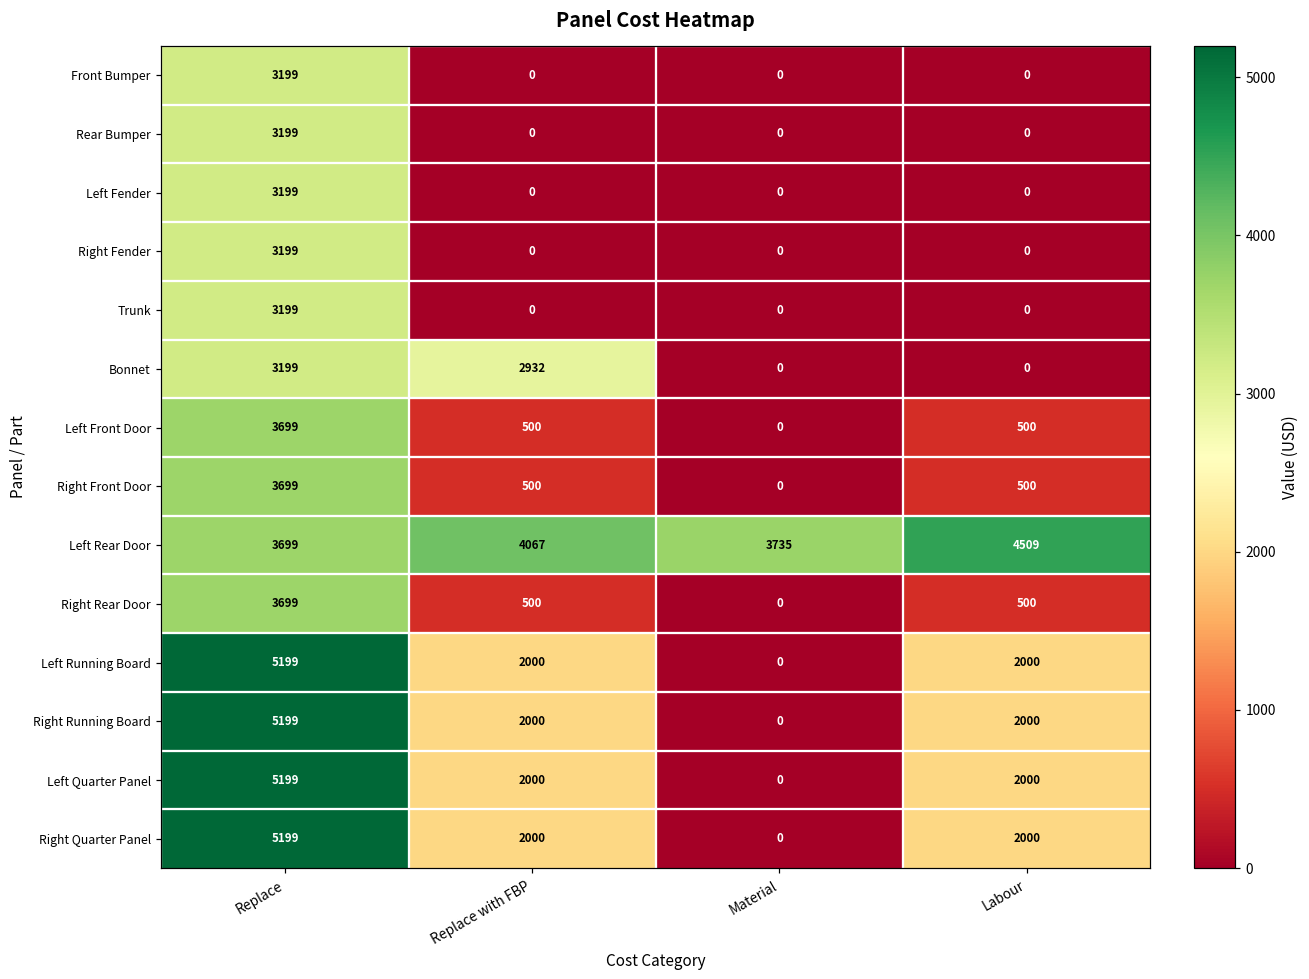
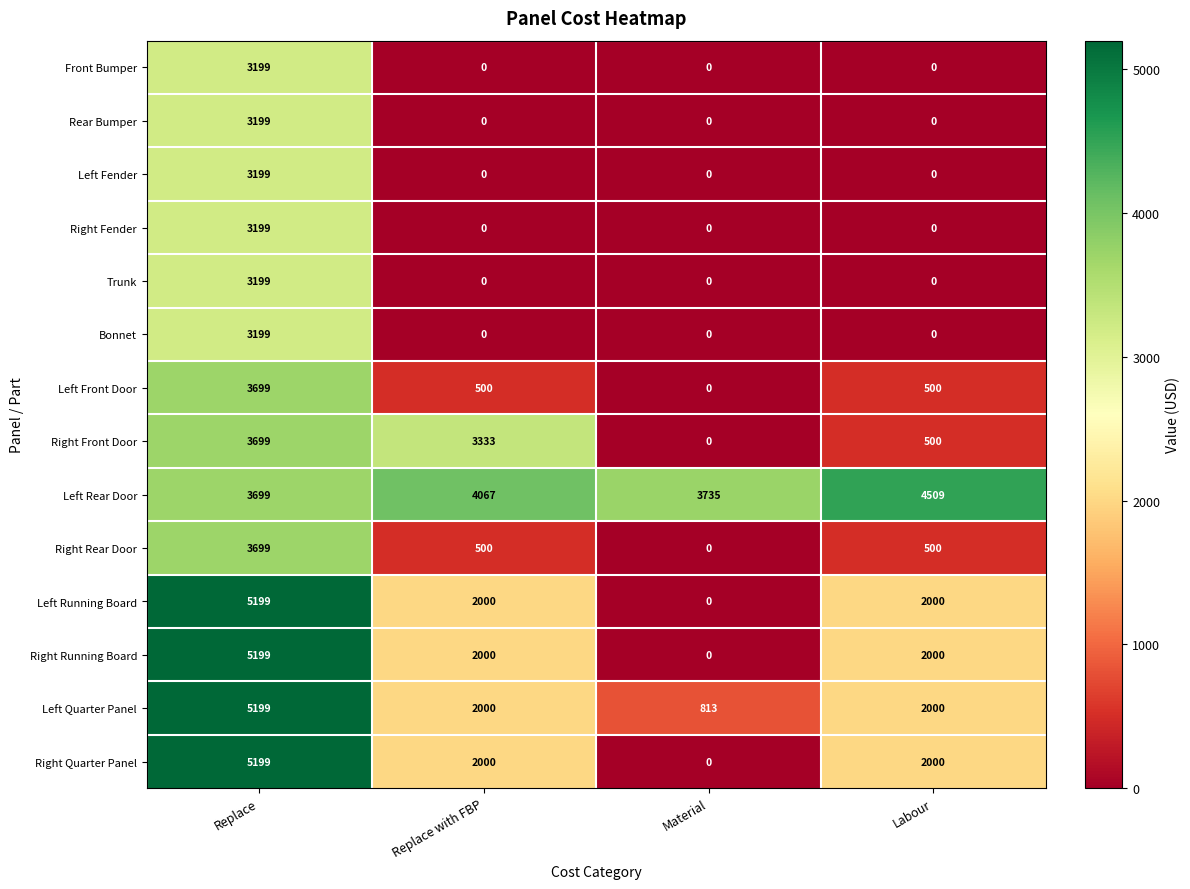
  {
    "Front Bumper": {
      "Replace": 3199,
      "Replace with FBP": 0,
      "Material": 0,
      "Labour": 0
    },
    "Rear Bumper": {
      "Replace": 3199,
      "Replace with FBP": 0,
      "Material": 0,
      "Labour": 0
    },
    "Left Fender": {
      "Replace": 3199,
      "Replace with FBP": 0,
      "Material": 0,
      "Labour": 0
    },
    "Right Fender": {
      "Replace": 3199,
      "Replace with FBP": 0,
      "Material": 0,
      "Labour": 0
    },
    "Trunk": {
      "Replace": 3199,
      "Replace with FBP": 0,
      "Material": 0,
      "Labour": 0
    },
    "Bonnet": {
      "Replace": 3199,
-     "Replace with FBP": 2932,
+     "Replace with FBP": 0,
      "Material": 0,
      "Labour": 0
    },
    "Left Front Door": {
      "Replace": 3699,
      "Replace with FBP": 500,
      "Material": 0,
      "Labour": 500
    },
    "Right Front Door": {
      "Replace": 3699,
-     "Replace with FBP": 500,
+     "Replace with FBP": 3333,
      "Material": 0,
      "Labour": 500
    },
    "Left Rear Door": {
      "Replace": 3699,
      "Replace with FBP": 4067,
      "Material": 3735,
      "Labour": 4509
    },
    "Right Rear Door": {
      "Replace": 3699,
      "Replace with FBP": 500,
      "Material": 0,
      "Labour": 500
    },
    "Left Running Board": {
      "Replace": 5199,
      "Replace with FBP": 2000,
      "Material": 0,
      "Labour": 2000
    },
    "Right Running Board": {
      "Replace": 5199,
      "Replace with FBP": 2000,
      "Material": 0,
      "Labour": 2000
    },
    "Left Quarter Panel": {
      "Replace": 5199,
      "Replace with FBP": 2000,
-     "Material": 0,
+     "Material": 813,
      "Labour": 2000
    },
    "Right Quarter Panel": {
      "Replace": 5199,
      "Replace with FBP": 2000,
      "Material": 0,
      "Labour": 2000
    }
  }
